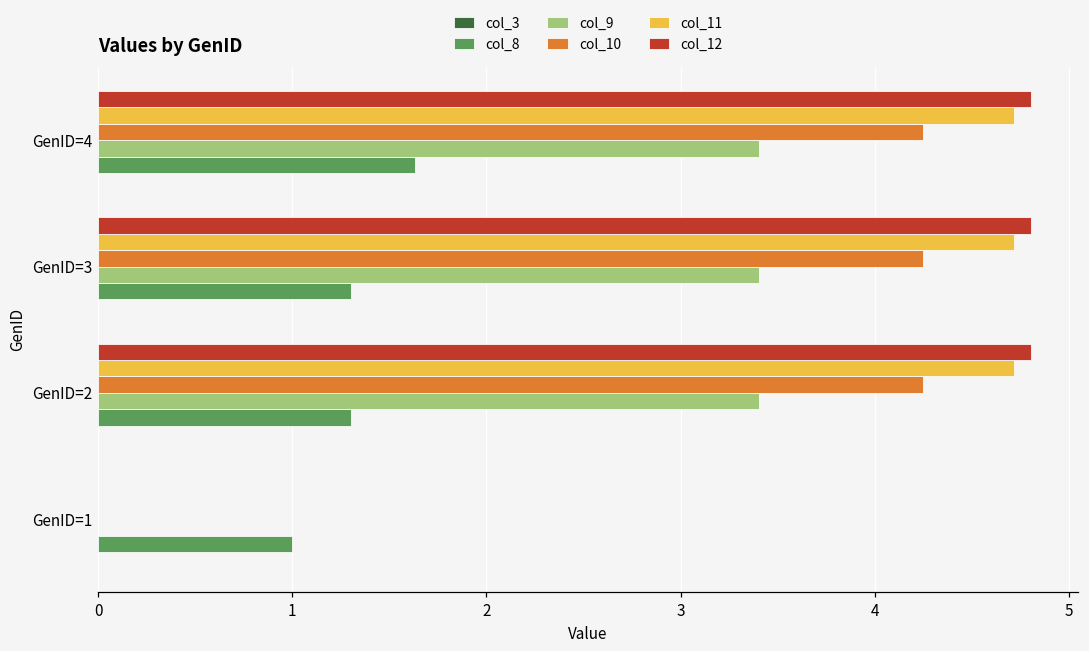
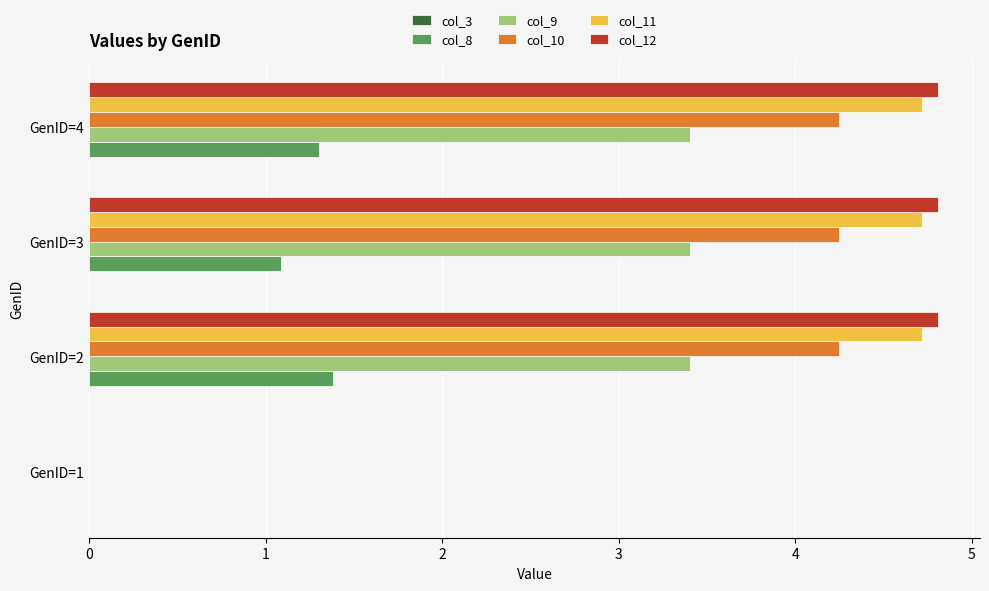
  {
    "col_3": {
      "GenID=4": 0.00,
      "GenID=3": 0.00,
      "GenID=2": 0.00,
      "GenID=1": 0.00
    },
    "col_8": {
-     "GenID=4": 1.63,
-     "GenID=3": 1.30,
-     "GenID=2": 1.30,
-     "GenID=1": 1
+     "GenID=4": 1.30,
+     "GenID=3": 1.09,
+     "GenID=2": 1.38,
+     "GenID=1": 0
    },
    "col_9": {
      "GenID=4": 3.40,
      "GenID=3": 3.40,
      "GenID=2": 3.40,
      "GenID=1": 0.00
    },
    "col_10": {
      "GenID=4": 4.25,
      "GenID=3": 4.25,
      "GenID=2": 4.25,
      "GenID=1": 0.00
    },
    "col_11": {
      "GenID=4": 4.72,
      "GenID=3": 4.72,
      "GenID=2": 4.72,
      "GenID=1": 0.00
    },
    "col_12": {
      "GenID=4": 4.81,
      "GenID=3": 4.81,
      "GenID=2": 4.81,
      "GenID=1": 0.00
    }
  }
